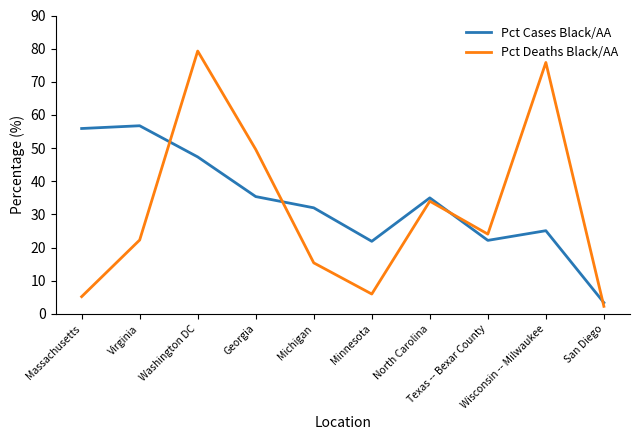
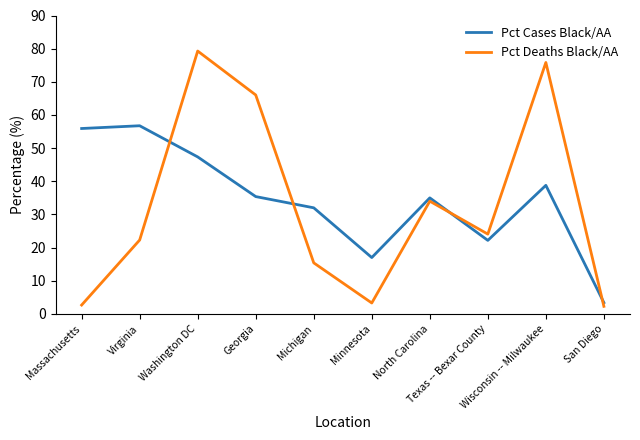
  {
    "Pct Cases Black/AA": {
      "Massachusetts": 56,
      "Virginia": 57,
      "Washington DC": 47,
      "Georgia": 35,
      "Michigan": 32,
-     "Minnesota": 22,
+     "Minnesota": 17,
      "North Carolina": 35,
      "Texas -- Bexar County": 22,
-     "Wisconsin -- Milwaukee": 25,
+     "Wisconsin -- Milwaukee": 39,
      "San Diego": 3
    },
    "Pct Deaths Black/AA": {
-     "Massachusetts": 5,
+     "Massachusetts": 3,
      "Virginia": 22,
      "Washington DC": 79,
-     "Georgia": 50,
+     "Georgia": 66,
      "Michigan": 15,
-     "Minnesota": 6,
+     "Minnesota": 3,
      "North Carolina": 34,
      "Texas -- Bexar County": 24,
      "Wisconsin -- Milwaukee": 76,
      "San Diego": 2
    }
  }
